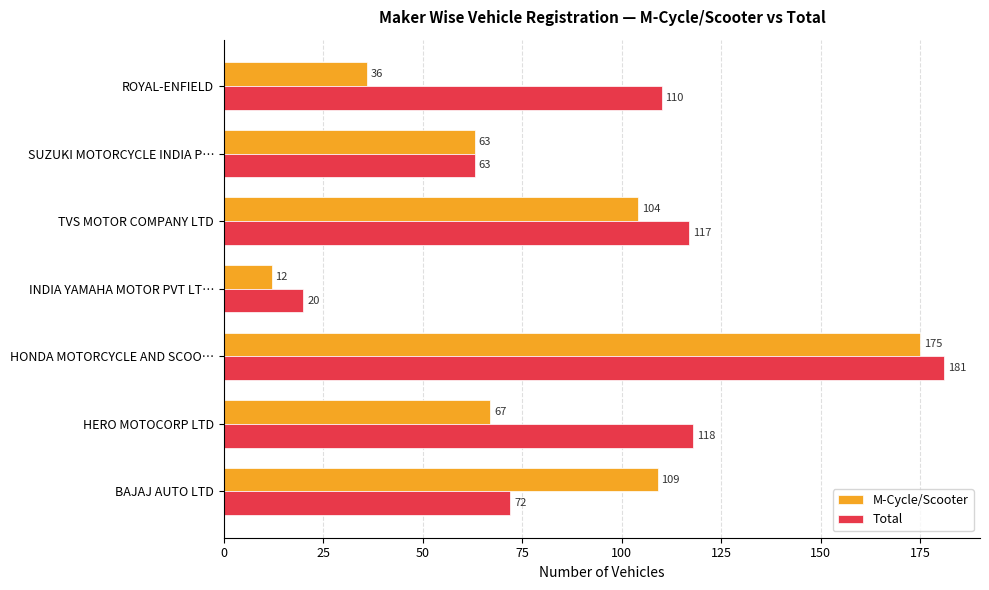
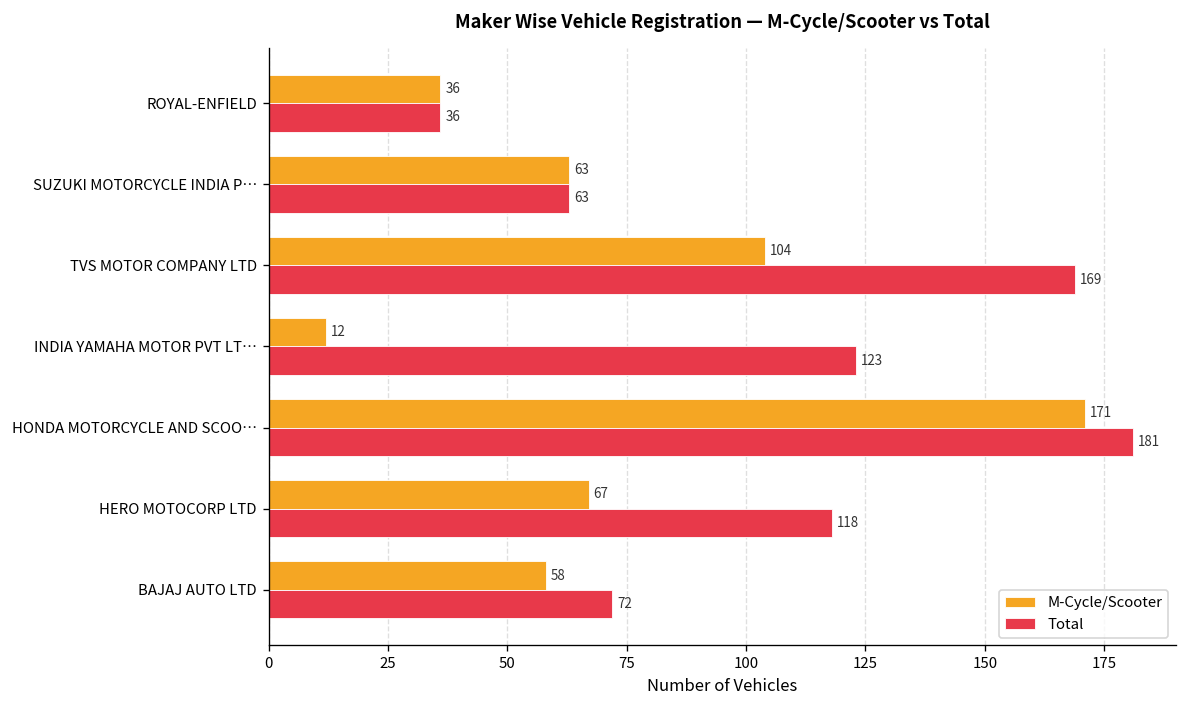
  {
    "M-Cycle/Scooter": {
      "ROYAL-ENFIELD": 36,
      "SUZUKI MOTORCYCLE INDIA P…": 63,
      "TVS MOTOR COMPANY LTD": 104,
      "INDIA YAMAHA MOTOR PVT LT…": 12,
-     "HONDA MOTORCYCLE AND SCOO…": 175,
+     "HONDA MOTORCYCLE AND SCOO…": 171,
      "HERO MOTOCORP LTD": 67,
-     "BAJAJ AUTO LTD": 109
+     "BAJAJ AUTO LTD": 58
    },
    "Total": {
-     "ROYAL-ENFIELD": 110,
+     "ROYAL-ENFIELD": 36,
      "SUZUKI MOTORCYCLE INDIA P…": 63,
-     "TVS MOTOR COMPANY LTD": 117,
-     "INDIA YAMAHA MOTOR PVT LT…": 20,
+     "TVS MOTOR COMPANY LTD": 169,
+     "INDIA YAMAHA MOTOR PVT LT…": 123,
      "HONDA MOTORCYCLE AND SCOO…": 181,
      "HERO MOTOCORP LTD": 118,
      "BAJAJ AUTO LTD": 72
    }
  }
